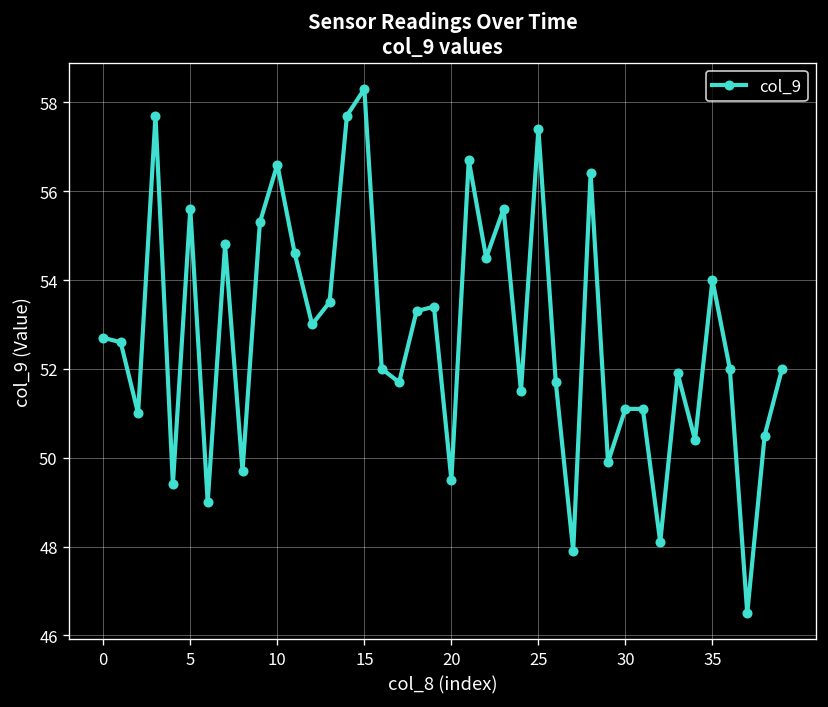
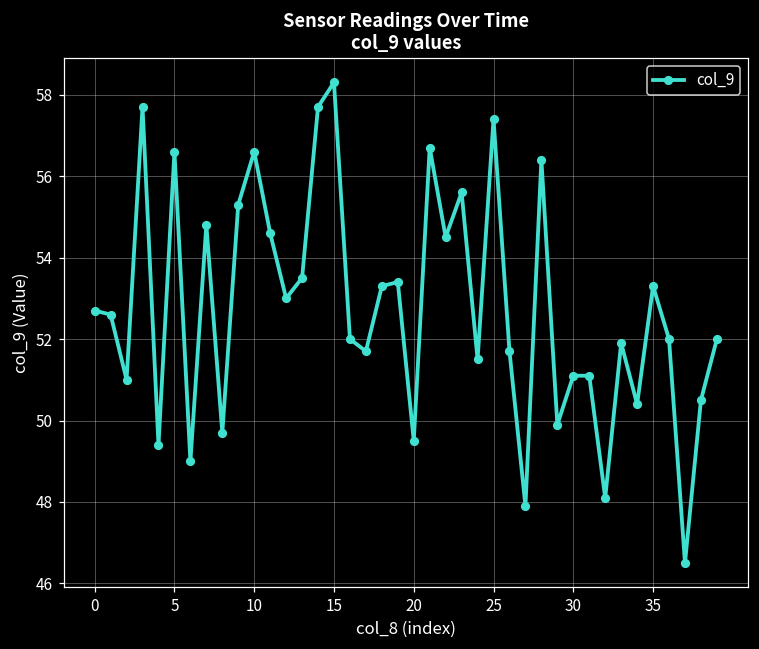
  {
    "0": 52.7,
-   "5": 55.6,
+   "5": 56.6,
    "10": 56.6,
    "15": 58.3,
    "20": 49.5,
    "25": 57.4,
    "30": 51.1,
-   "35": 54.0
+   "35": 53.3
  }
